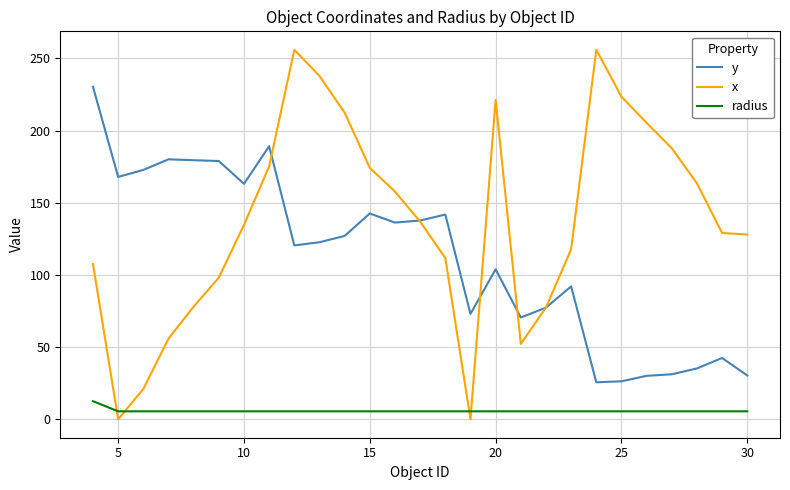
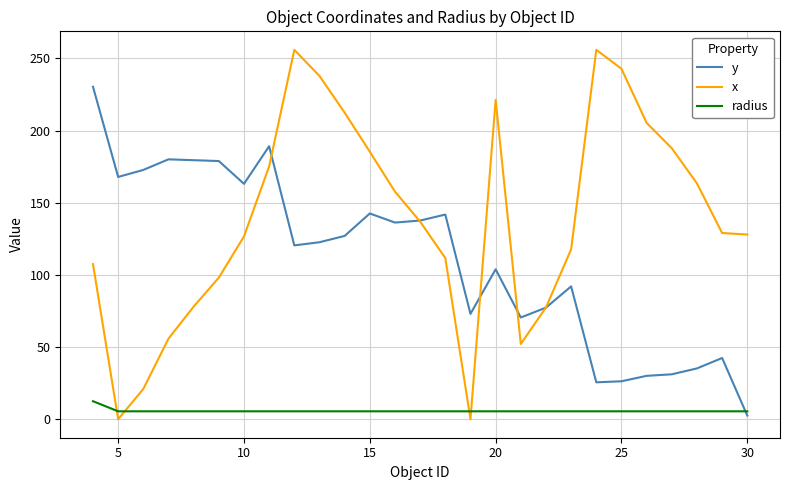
  {
    "y": {
      "5": 168,
      "10": 163,
      "15": 143,
      "20": 104,
      "25": 26,
-     "30": 30
+     "30": 3
    },
    "x": {
      "5": 0,
-     "10": 135,
-     "15": 174,
+     "10": 127,
+     "15": 185,
      "20": 221,
-     "25": 224,
+     "25": 243,
      "30": 128
    },
    "radius": {
      "5": 6,
      "10": 6,
      "15": 6,
      "20": 6,
      "25": 6,
      "30": 6
    }
  }
